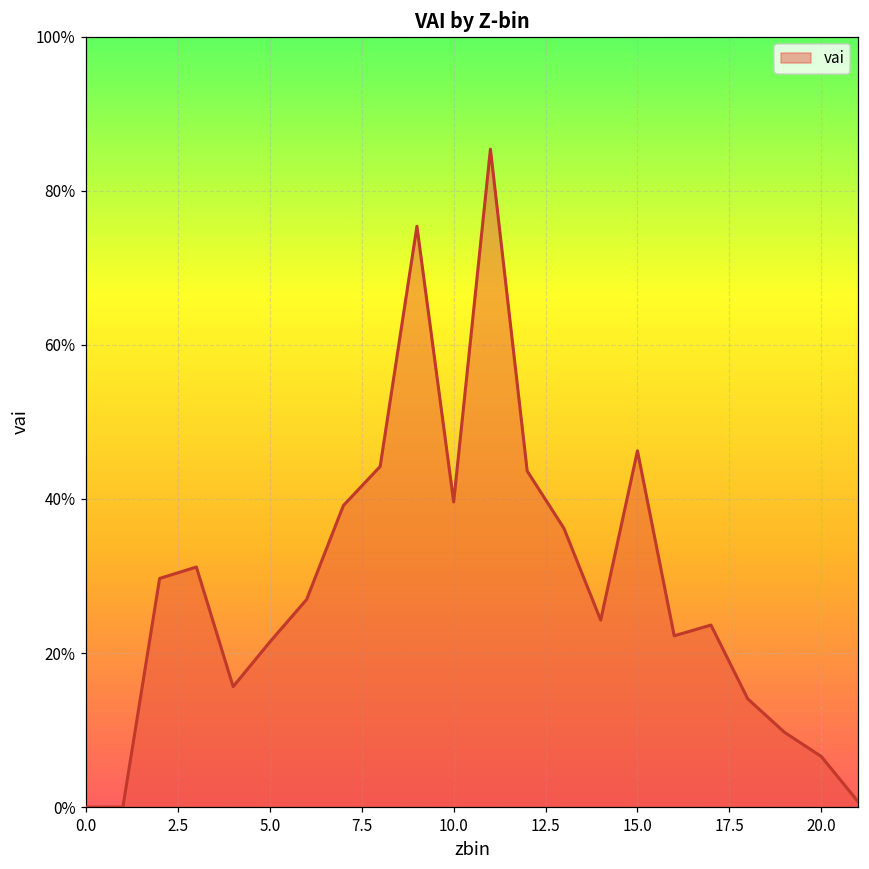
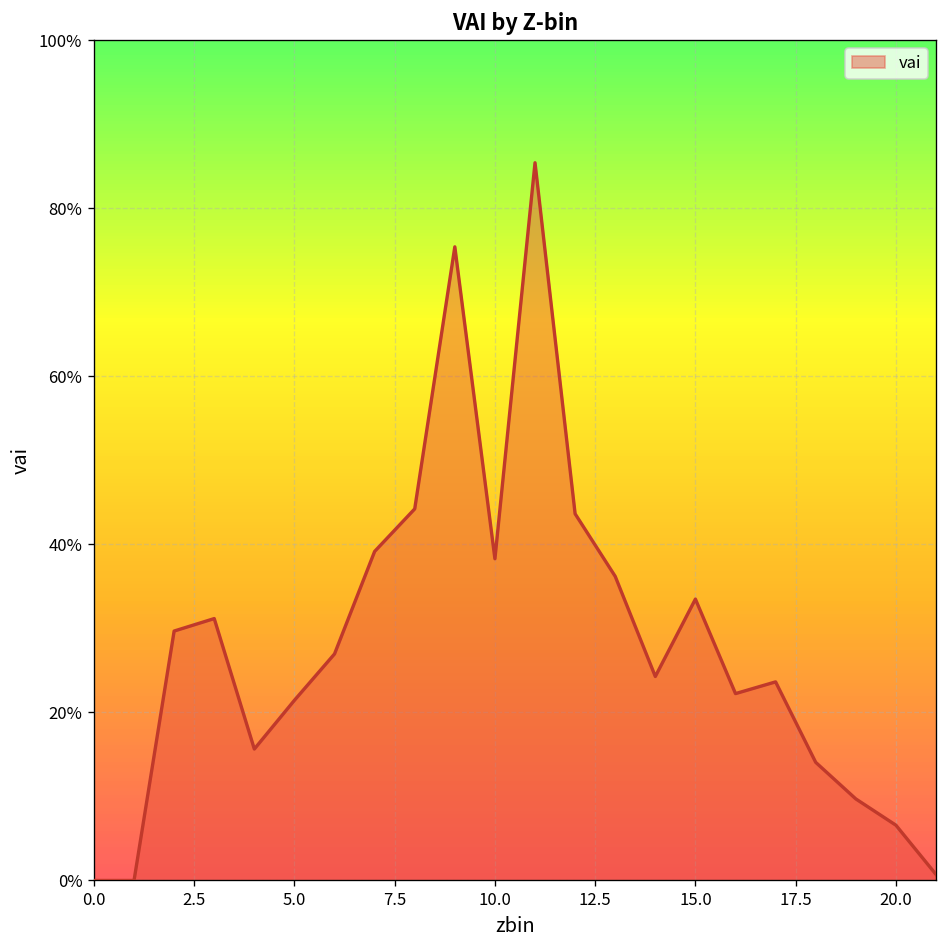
  {
    "0.0": "0%",
    "5.0": "21%",
-   "10.0": "40%",
-   "15.0": "46%",
+   "10.0": "38%",
+   "15.0": "33%",
    "20.0": "7%"
  }
